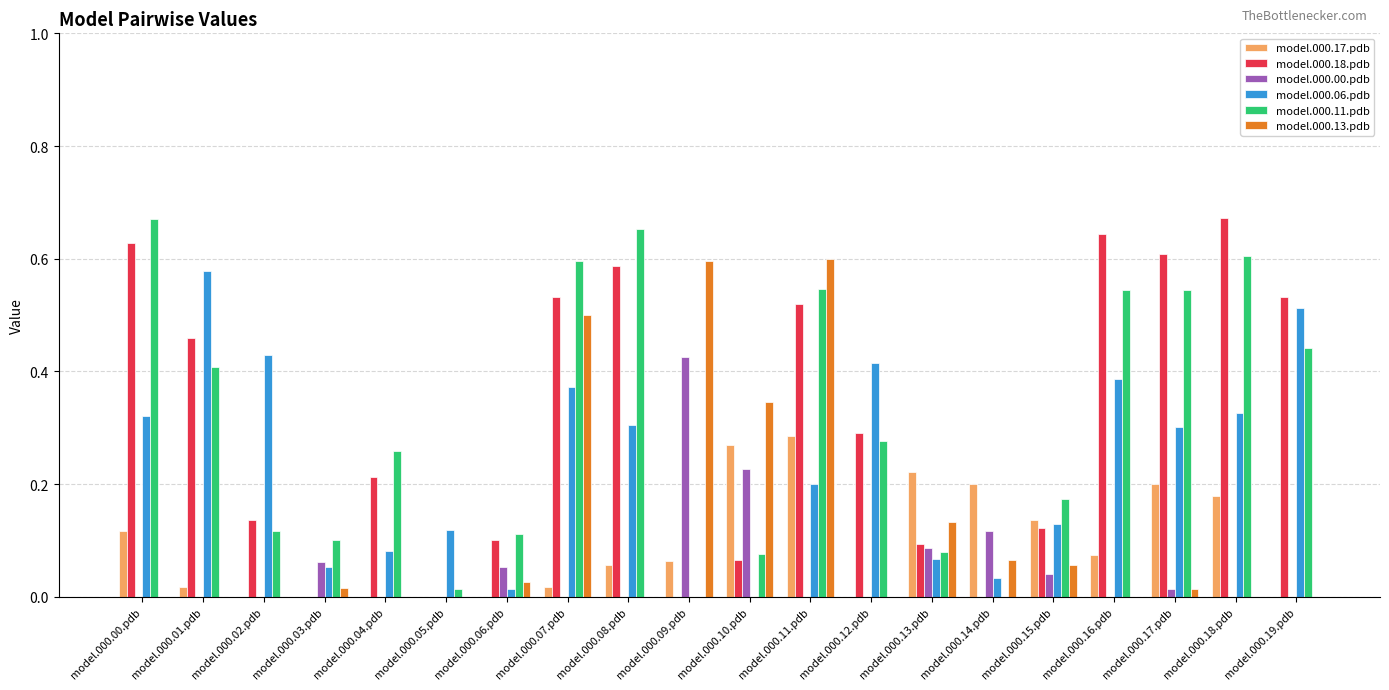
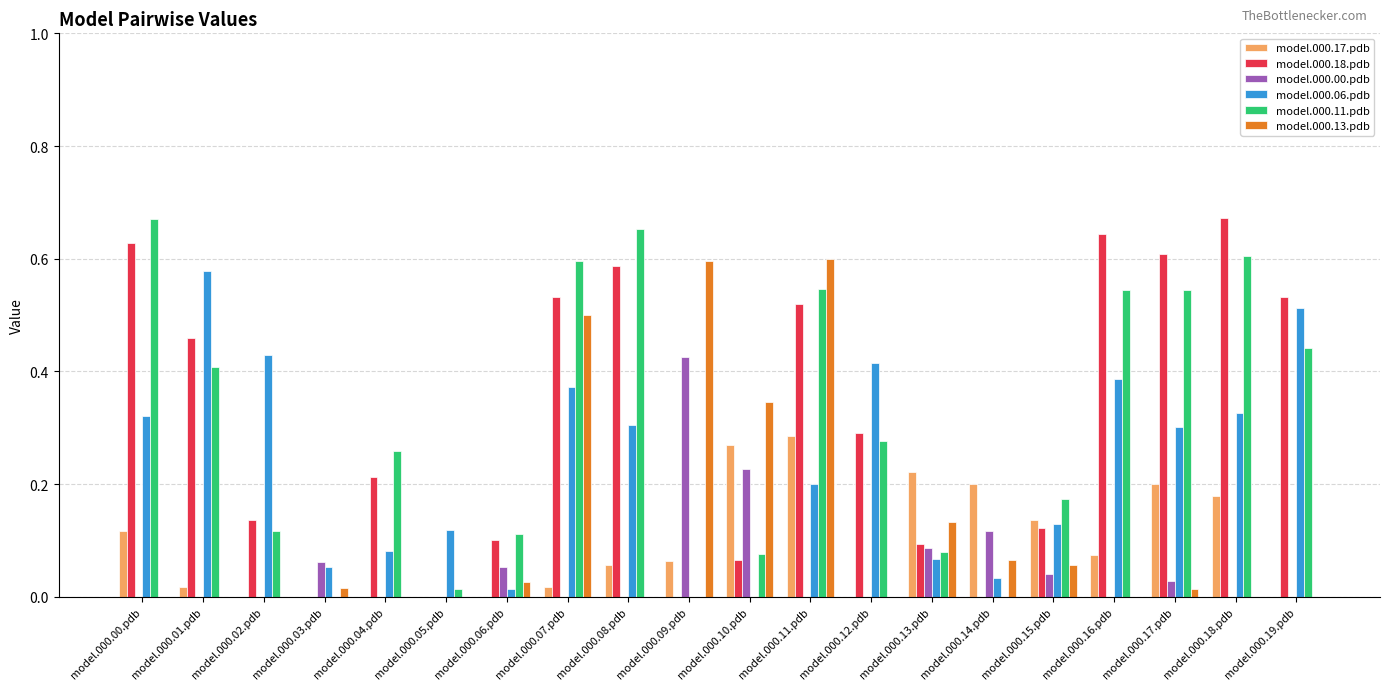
  {
    "model.000.17.pdb": {
      "model.000.00.pdb": 0.12,
      "model.000.01.pdb": 0.02,
      "model.000.02.pdb": 0.00,
      "model.000.03.pdb": 0.00,
      "model.000.04.pdb": 0.00,
      "model.000.05.pdb": 0.00,
      "model.000.06.pdb": 0.00,
      "model.000.07.pdb": 0.02,
      "model.000.08.pdb": 0.06,
      "model.000.09.pdb": 0.06,
      "model.000.10.pdb": 0.27,
      "model.000.11.pdb": 0.29,
      "model.000.12.pdb": 0.00,
      "model.000.13.pdb": 0.22,
      "model.000.14.pdb": 0.20,
      "model.000.15.pdb": 0.14,
      "model.000.16.pdb": 0.07,
      "model.000.17.pdb": 0.20,
      "model.000.18.pdb": 0.18,
      "model.000.19.pdb": 0.00
    },
    "model.000.18.pdb": {
      "model.000.00.pdb": 0.63,
      "model.000.01.pdb": 0.46,
      "model.000.02.pdb": 0.14,
      "model.000.03.pdb": 0.00,
      "model.000.04.pdb": 0.21,
      "model.000.05.pdb": 0.00,
      "model.000.06.pdb": 0.10,
      "model.000.07.pdb": 0.53,
      "model.000.08.pdb": 0.59,
      "model.000.09.pdb": 0.00,
      "model.000.10.pdb": 0.07,
      "model.000.11.pdb": 0.52,
      "model.000.12.pdb": 0.29,
      "model.000.13.pdb": 0.09,
      "model.000.14.pdb": 0.00,
      "model.000.15.pdb": 0.12,
      "model.000.16.pdb": 0.64,
      "model.000.17.pdb": 0.61,
      "model.000.18.pdb": 0.67,
      "model.000.19.pdb": 0.53
    },
    "model.000.00.pdb": {
      "model.000.00.pdb": 0.00,
      "model.000.01.pdb": 0.00,
      "model.000.02.pdb": 0.00,
      "model.000.03.pdb": 0.06,
      "model.000.04.pdb": 0.00,
      "model.000.05.pdb": 0.00,
      "model.000.06.pdb": 0.05,
      "model.000.07.pdb": 0.00,
      "model.000.08.pdb": 0.00,
      "model.000.09.pdb": 0.43,
      "model.000.10.pdb": 0.23,
      "model.000.11.pdb": 0.00,
      "model.000.12.pdb": 0.00,
      "model.000.13.pdb": 0.09,
      "model.000.14.pdb": 0.12,
      "model.000.15.pdb": 0.04,
      "model.000.16.pdb": 0.00,
-     "model.000.17.pdb": 0.01,
+     "model.000.17.pdb": 0.03,
      "model.000.18.pdb": 0.00,
      "model.000.19.pdb": 0.00
    },
    "model.000.06.pdb": {
      "model.000.00.pdb": 0.32,
      "model.000.01.pdb": 0.58,
      "model.000.02.pdb": 0.43,
      "model.000.03.pdb": 0.05,
      "model.000.04.pdb": 0.08,
      "model.000.05.pdb": 0.12,
      "model.000.06.pdb": 0.01,
      "model.000.07.pdb": 0.37,
      "model.000.08.pdb": 0.30,
      "model.000.09.pdb": 0.00,
      "model.000.10.pdb": 0.00,
      "model.000.11.pdb": 0.20,
      "model.000.12.pdb": 0.42,
      "model.000.13.pdb": 0.07,
      "model.000.14.pdb": 0.03,
      "model.000.15.pdb": 0.13,
      "model.000.16.pdb": 0.39,
      "model.000.17.pdb": 0.30,
      "model.000.18.pdb": 0.33,
      "model.000.19.pdb": 0.51
    },
    "model.000.11.pdb": {
      "model.000.00.pdb": 0.67,
      "model.000.01.pdb": 0.41,
      "model.000.02.pdb": 0.12,
-     "model.000.03.pdb": 0.1,
+     "model.000.03.pdb": 0.0,
      "model.000.04.pdb": 0.26,
      "model.000.05.pdb": 0.01,
      "model.000.06.pdb": 0.11,
      "model.000.07.pdb": 0.6,
      "model.000.08.pdb": 0.65,
      "model.000.09.pdb": 0.0,
      "model.000.10.pdb": 0.08,
      "model.000.11.pdb": 0.55,
      "model.000.12.pdb": 0.28,
      "model.000.13.pdb": 0.08,
      "model.000.14.pdb": 0.0,
      "model.000.15.pdb": 0.17,
      "model.000.16.pdb": 0.55,
      "model.000.17.pdb": 0.55,
      "model.000.18.pdb": 0.6,
      "model.000.19.pdb": 0.44
    },
    "model.000.13.pdb": {
      "model.000.00.pdb": 0.00,
      "model.000.01.pdb": 0.00,
      "model.000.02.pdb": 0.00,
      "model.000.03.pdb": 0.02,
      "model.000.04.pdb": 0.00,
      "model.000.05.pdb": 0.00,
      "model.000.06.pdb": 0.03,
      "model.000.07.pdb": 0.50,
      "model.000.08.pdb": 0.00,
      "model.000.09.pdb": 0.60,
      "model.000.10.pdb": 0.35,
      "model.000.11.pdb": 0.60,
      "model.000.12.pdb": 0.00,
      "model.000.13.pdb": 0.13,
      "model.000.14.pdb": 0.07,
      "model.000.15.pdb": 0.06,
      "model.000.16.pdb": 0.00,
      "model.000.17.pdb": 0.01,
      "model.000.18.pdb": 0.00,
      "model.000.19.pdb": 0.00
    }
  }
